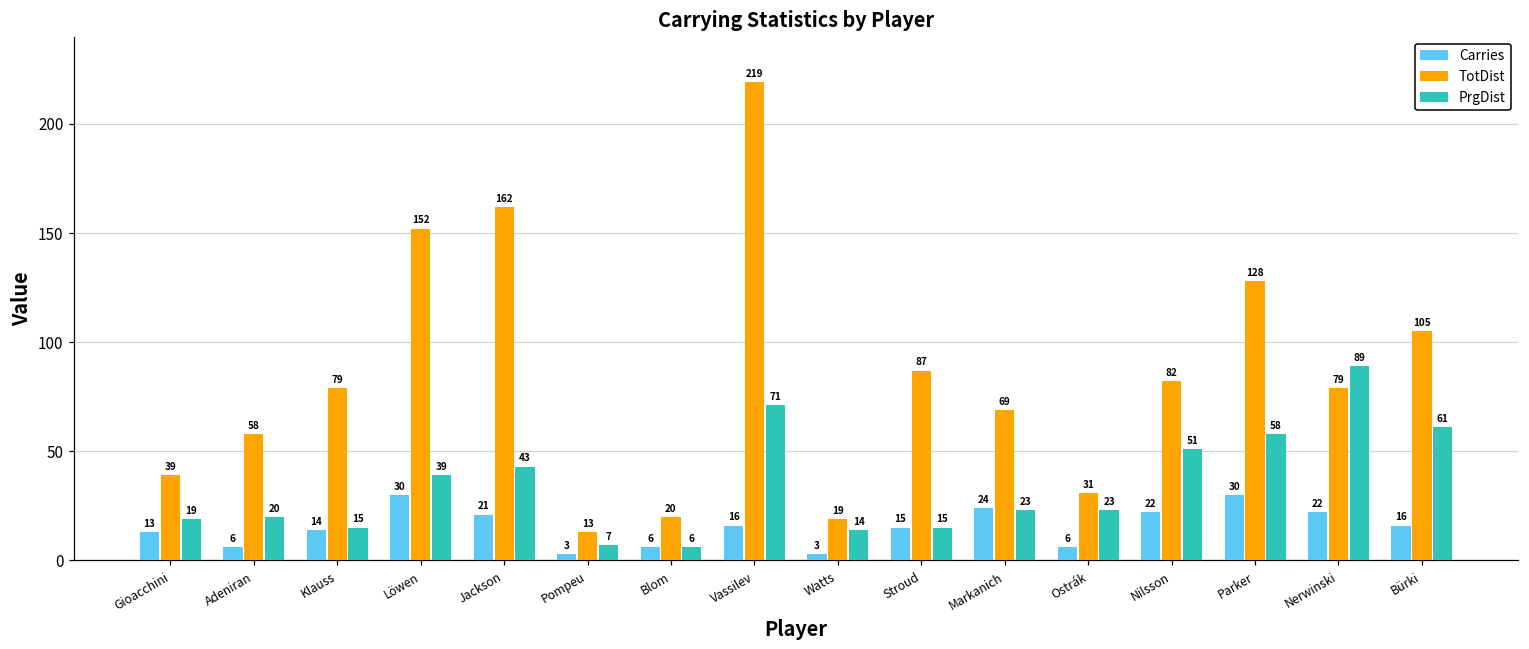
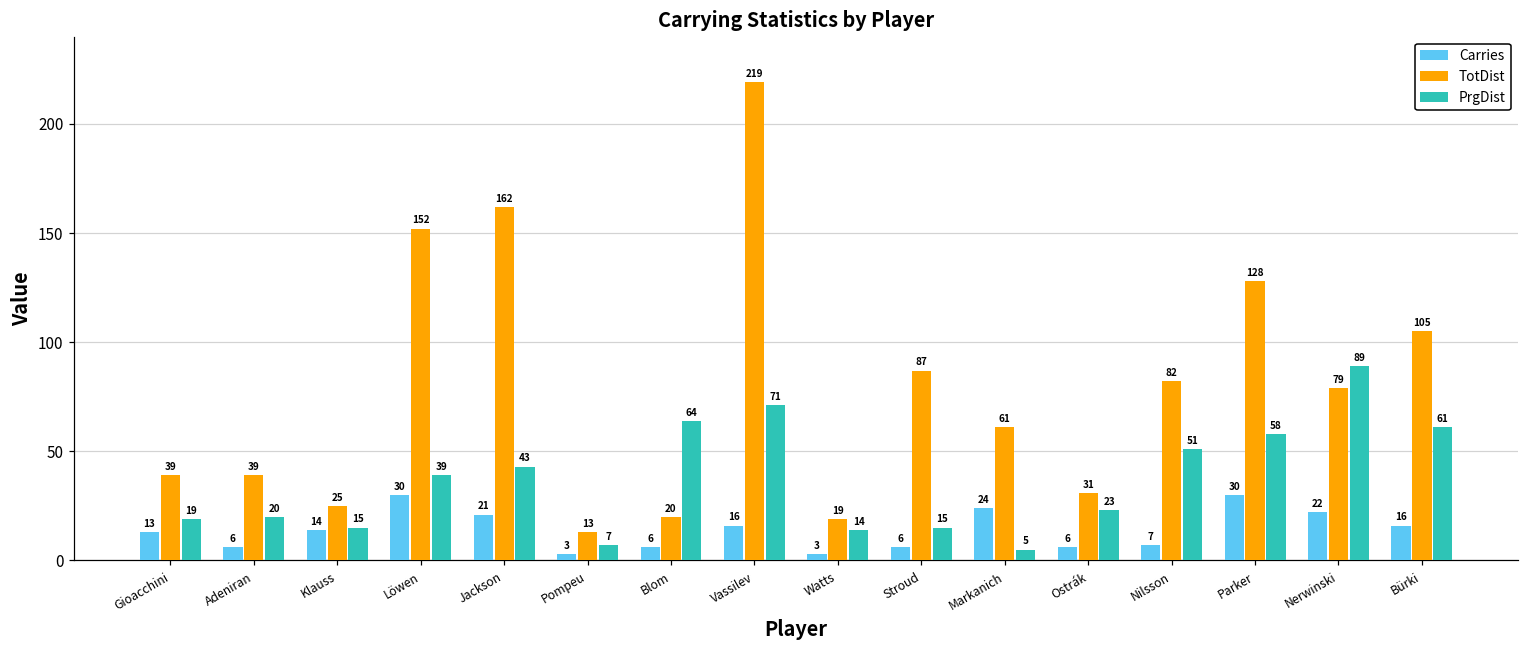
  {
    "Carries": {
      "Gioacchini": 13,
      "Adeniran": 6,
      "Klauss": 14,
      "Löwen": 30,
      "Jackson": 21,
      "Pompeu": 3,
      "Blom": 6,
      "Vassilev": 16,
      "Watts": 3,
-     "Stroud": 15,
+     "Stroud": 6,
      "Markanich": 24,
      "Ostrák": 6,
-     "Nilsson": 22,
+     "Nilsson": 7,
      "Parker": 30,
      "Nerwinski": 22,
      "Bürki": 16
    },
    "TotDist": {
      "Gioacchini": 39,
-     "Adeniran": 58,
-     "Klauss": 79,
+     "Adeniran": 39,
+     "Klauss": 25,
      "Löwen": 152,
      "Jackson": 162,
      "Pompeu": 13,
      "Blom": 20,
      "Vassilev": 219,
      "Watts": 19,
      "Stroud": 87,
-     "Markanich": 69,
+     "Markanich": 61,
      "Ostrák": 31,
      "Nilsson": 82,
      "Parker": 128,
      "Nerwinski": 79,
      "Bürki": 105
    },
    "PrgDist": {
      "Gioacchini": 19,
      "Adeniran": 20,
      "Klauss": 15,
      "Löwen": 39,
      "Jackson": 43,
      "Pompeu": 7,
-     "Blom": 6,
+     "Blom": 64,
      "Vassilev": 71,
      "Watts": 14,
      "Stroud": 15,
-     "Markanich": 23,
+     "Markanich": 5,
      "Ostrák": 23,
      "Nilsson": 51,
      "Parker": 58,
      "Nerwinski": 89,
      "Bürki": 61
    }
  }
